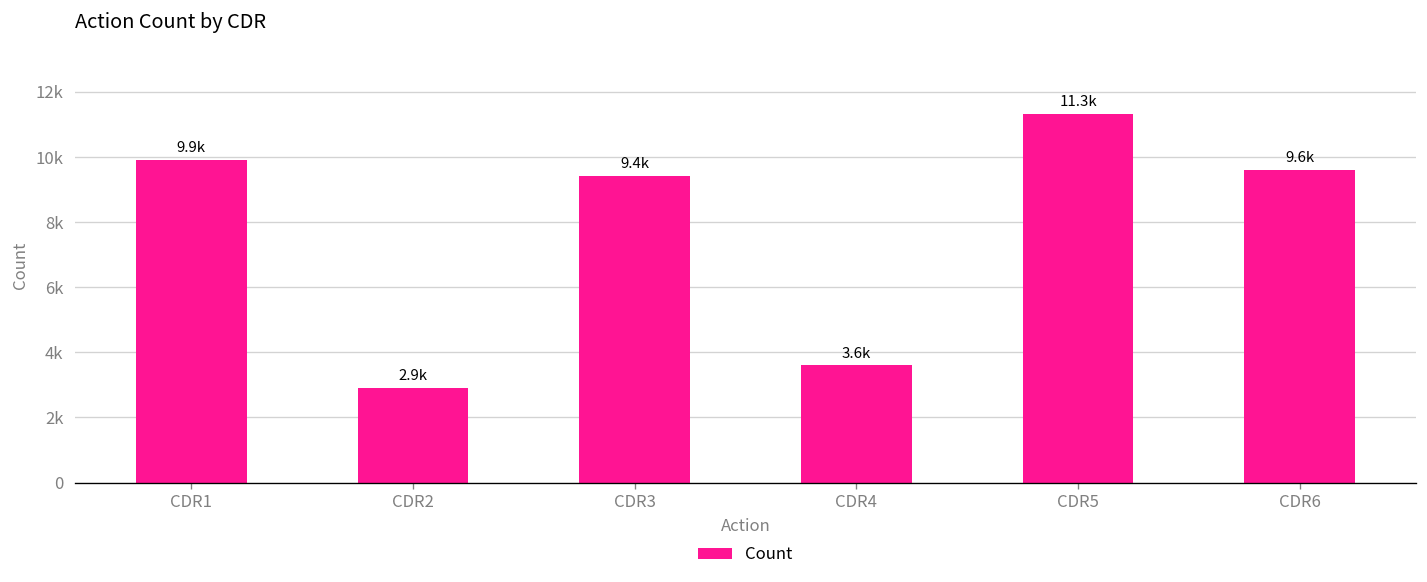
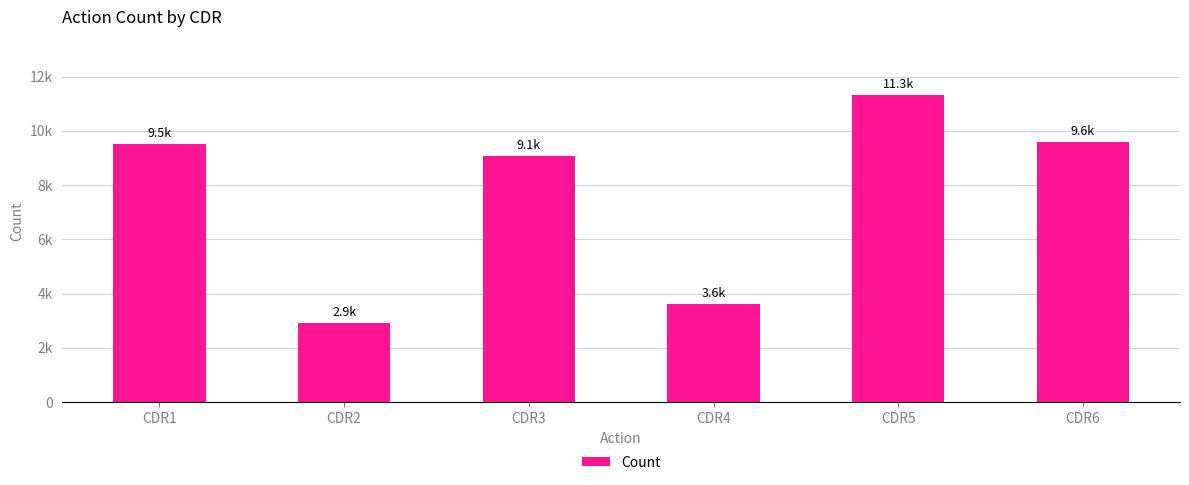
  {
-   "CDR1": "9.9k",
+   "CDR1": "9.5k",
    "CDR2": "2.9k",
-   "CDR3": "9.4k",
+   "CDR3": "9.1k",
    "CDR4": "3.6k",
    "CDR5": "11.3k",
    "CDR6": "9.6k"
  }
